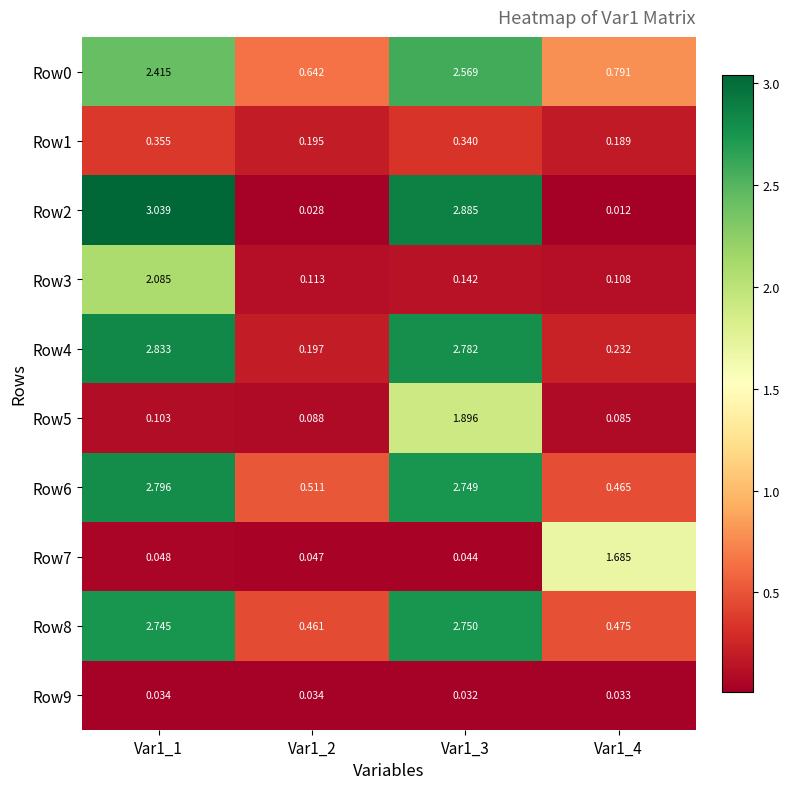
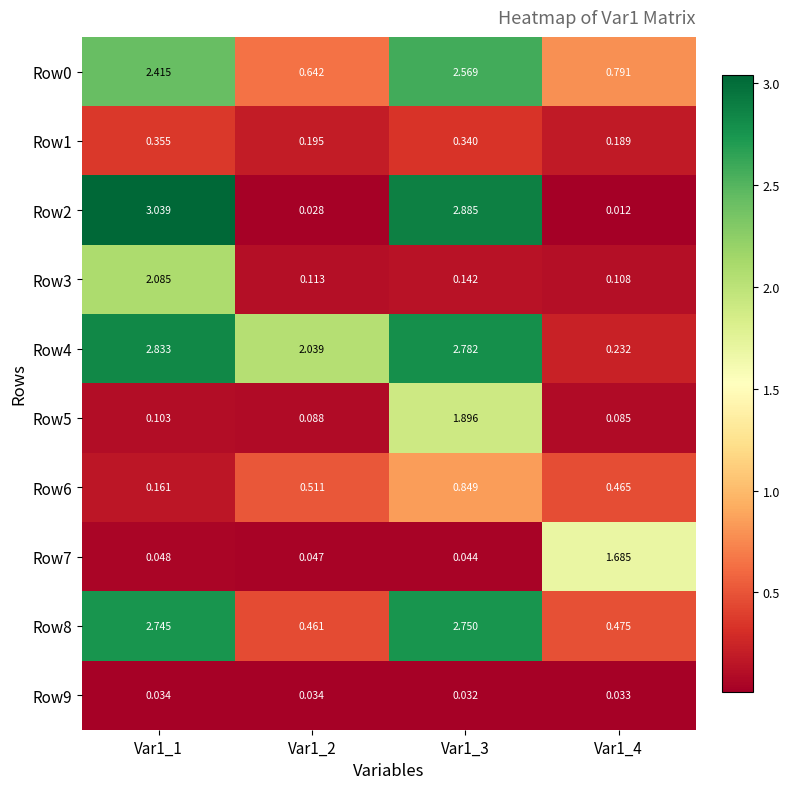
  {
    "Row0": {
      "Var1_1": 2.415,
      "Var1_2": 0.642,
      "Var1_3": 2.569,
      "Var1_4": 0.791
    },
    "Row1": {
      "Var1_1": 0.355,
      "Var1_2": 0.195,
      "Var1_3": 0.340,
      "Var1_4": 0.189
    },
    "Row2": {
      "Var1_1": 3.039,
      "Var1_2": 0.028,
      "Var1_3": 2.885,
      "Var1_4": 0.012
    },
    "Row3": {
      "Var1_1": 2.085,
      "Var1_2": 0.113,
      "Var1_3": 0.142,
      "Var1_4": 0.108
    },
    "Row4": {
      "Var1_1": 2.833,
-     "Var1_2": 0.197,
+     "Var1_2": 2.039,
      "Var1_3": 2.782,
      "Var1_4": 0.232
    },
    "Row5": {
      "Var1_1": 0.103,
      "Var1_2": 0.088,
      "Var1_3": 1.896,
      "Var1_4": 0.085
    },
    "Row6": {
-     "Var1_1": 2.796,
+     "Var1_1": 0.161,
      "Var1_2": 0.511,
-     "Var1_3": 2.749,
+     "Var1_3": 0.849,
      "Var1_4": 0.465
    },
    "Row7": {
      "Var1_1": 0.048,
      "Var1_2": 0.047,
      "Var1_3": 0.044,
      "Var1_4": 1.685
    },
    "Row8": {
      "Var1_1": 2.745,
      "Var1_2": 0.461,
      "Var1_3": 2.750,
      "Var1_4": 0.475
    },
    "Row9": {
      "Var1_1": 0.034,
      "Var1_2": 0.034,
      "Var1_3": 0.032,
      "Var1_4": 0.033
    }
  }
